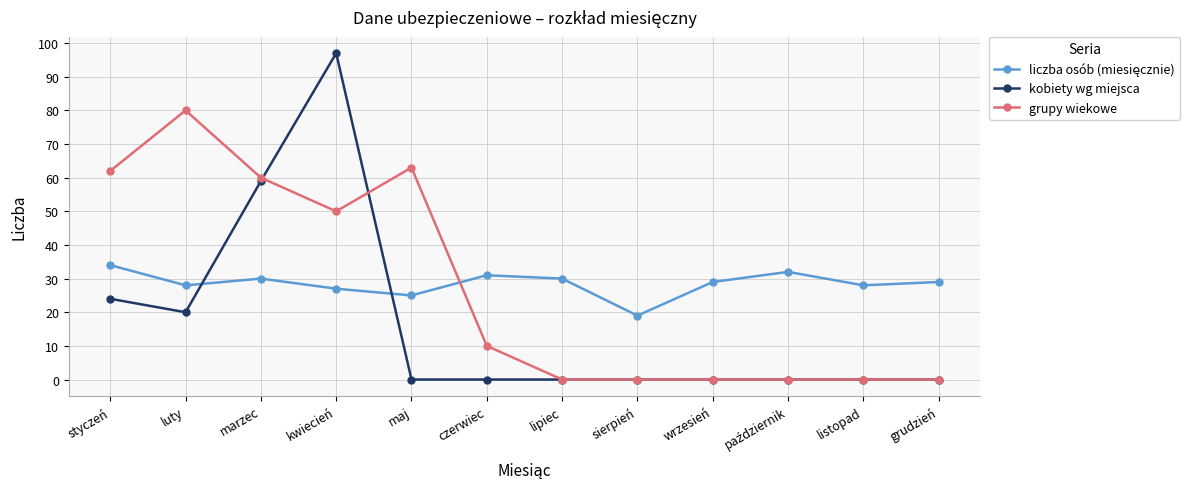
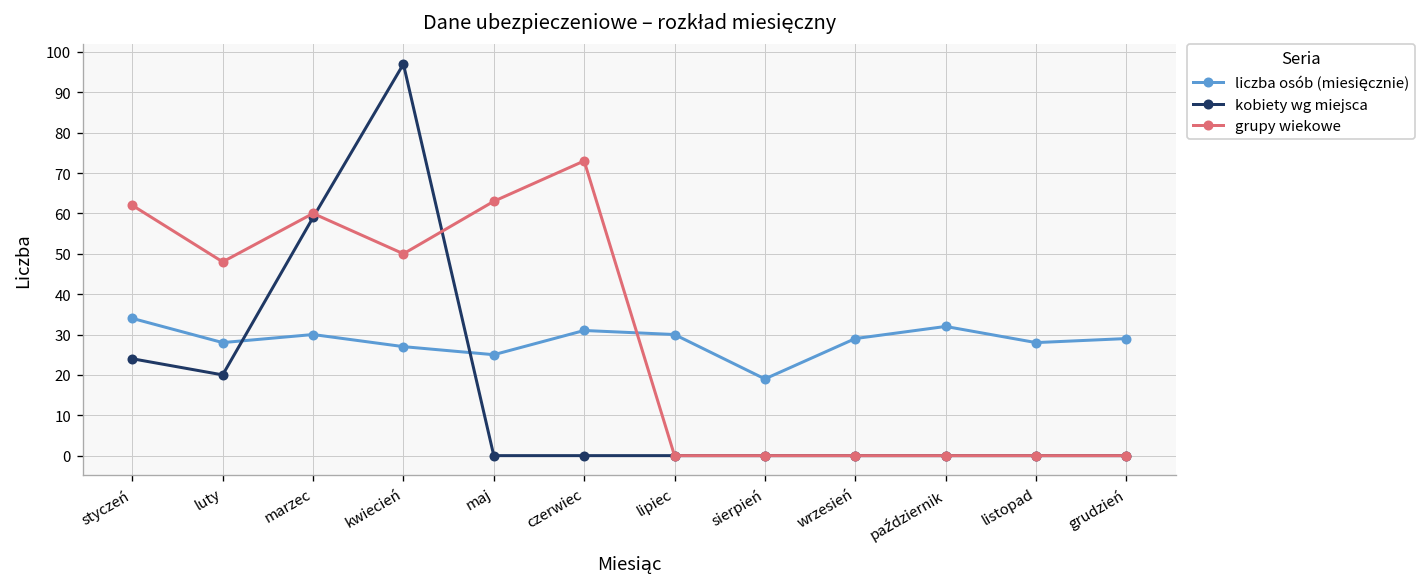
  {
    "liczba osób (miesięcznie)": {
      "styczeń": 34,
      "luty": 28,
      "marzec": 30,
      "kwiecień": 27,
      "maj": 25,
      "czerwiec": 31,
      "lipiec": 30,
      "sierpień": 19,
      "wrzesień": 29,
      "październik": 32,
      "listopad": 28,
      "grudzień": 29
    },
    "kobiety wg miejsca": {
      "styczeń": 24,
      "luty": 20,
      "marzec": 59,
      "kwiecień": 97,
      "maj": 0,
      "czerwiec": 0
    },
    "grupy wiekowe": {
      "styczeń": 62,
-     "luty": 80,
+     "luty": 48,
      "marzec": 60,
      "kwiecień": 50,
      "maj": 63,
-     "czerwiec": 10
+     "czerwiec": 73
    }
  }
